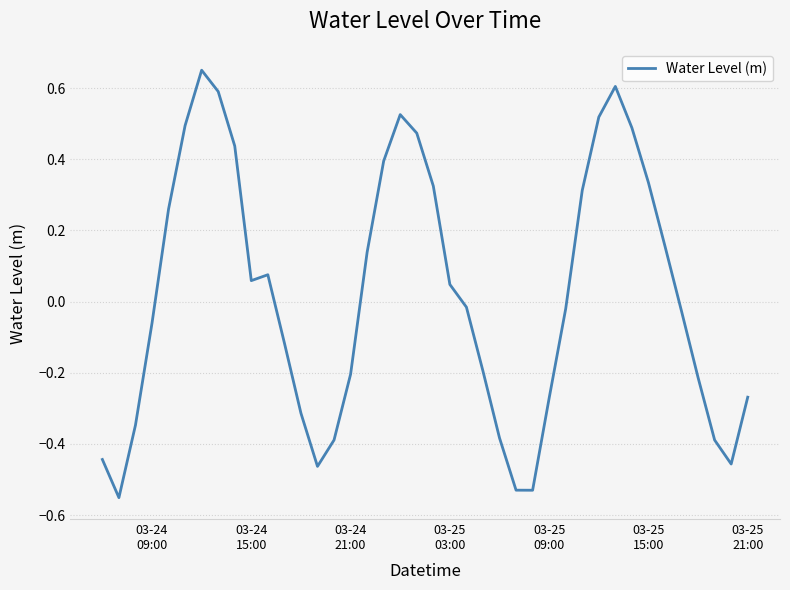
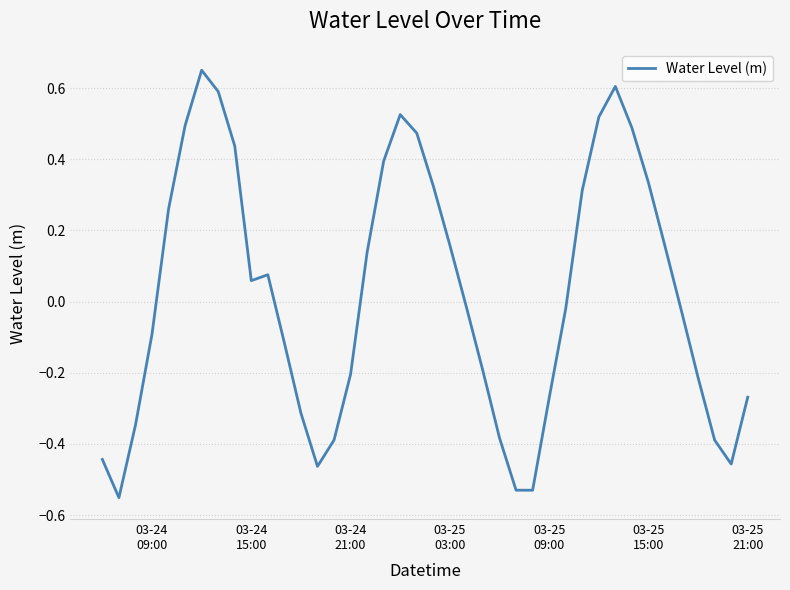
  {
-   "03-24 09:00": -0.06,
+   "03-24 09:00": -0.09,
    "03-24 15:00": 0.06,
    "03-24 21:00": -0.20,
-   "03-25 03:00": 0.05,
+   "03-25 03:00": 0.16,
    "03-25 09:00": -0.27,
    "03-25 15:00": 0.33,
    "03-25 21:00": -0.27
  }
